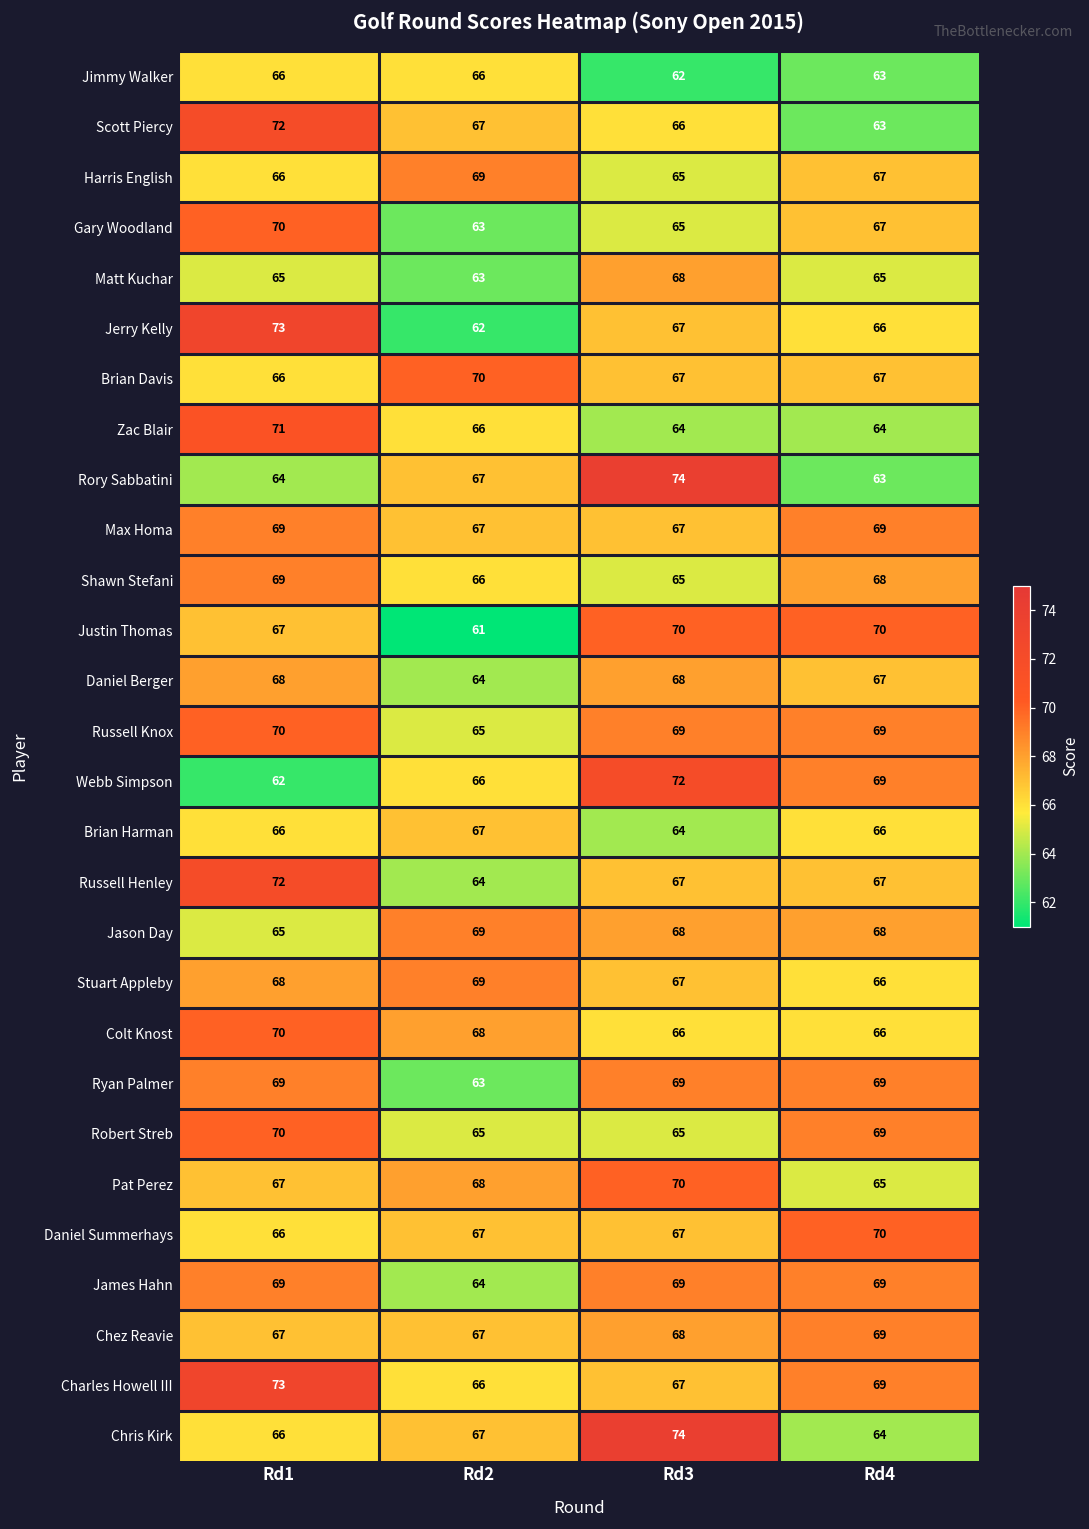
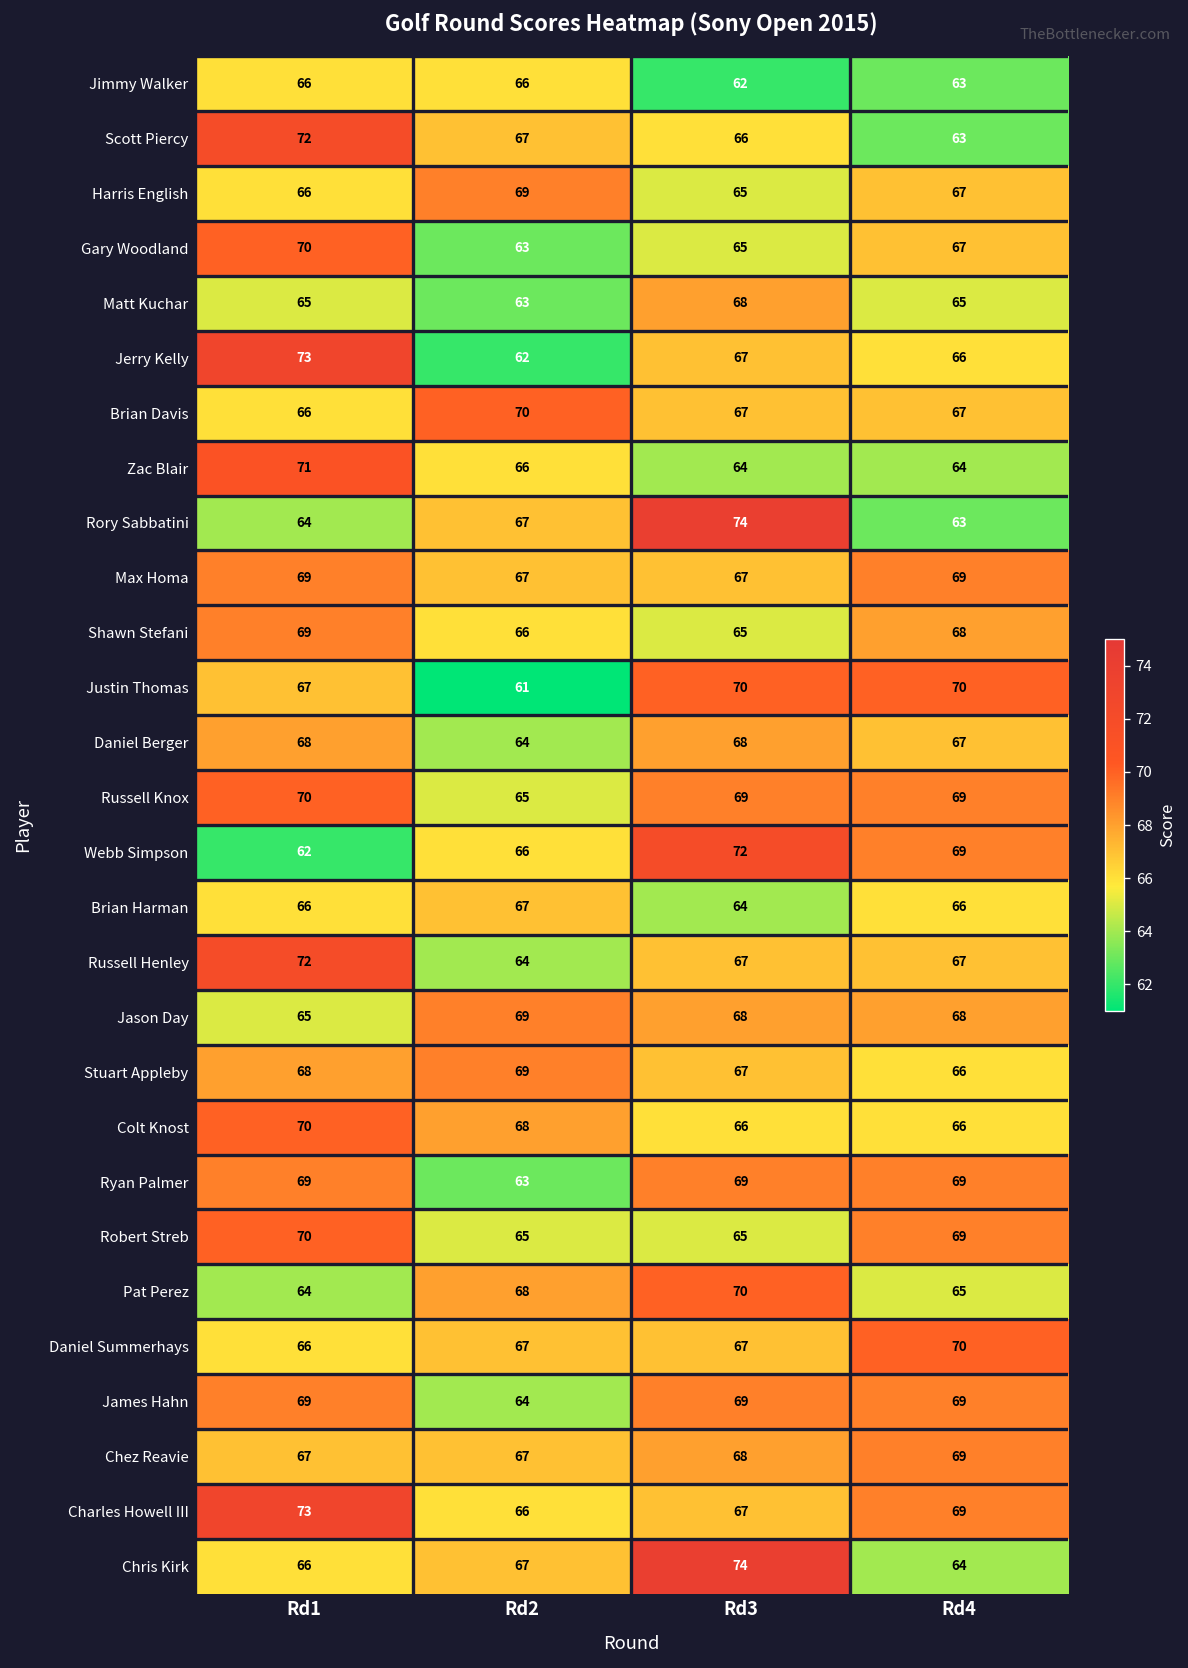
  {
    "Jimmy Walker": {
      "Rd1": 66,
      "Rd2": 66,
      "Rd3": 62,
      "Rd4": 63
    },
    "Scott Piercy": {
      "Rd1": 72,
      "Rd2": 67,
      "Rd3": 66,
      "Rd4": 63
    },
    "Harris English": {
      "Rd1": 66,
      "Rd2": 69,
      "Rd3": 65,
      "Rd4": 67
    },
    "Gary Woodland": {
      "Rd1": 70,
      "Rd2": 63,
      "Rd3": 65,
      "Rd4": 67
    },
    "Matt Kuchar": {
      "Rd1": 65,
      "Rd2": 63,
      "Rd3": 68,
      "Rd4": 65
    },
    "Jerry Kelly": {
      "Rd1": 73,
      "Rd2": 62,
      "Rd3": 67,
      "Rd4": 66
    },
    "Brian Davis": {
      "Rd1": 66,
      "Rd2": 70,
      "Rd3": 67,
      "Rd4": 67
    },
    "Zac Blair": {
      "Rd1": 71,
      "Rd2": 66,
      "Rd3": 64,
      "Rd4": 64
    },
    "Rory Sabbatini": {
      "Rd1": 64,
      "Rd2": 67,
      "Rd3": 74,
      "Rd4": 63
    },
    "Max Homa": {
      "Rd1": 69,
      "Rd2": 67,
      "Rd3": 67,
      "Rd4": 69
    },
    "Shawn Stefani": {
      "Rd1": 69,
      "Rd2": 66,
      "Rd3": 65,
      "Rd4": 68
    },
    "Justin Thomas": {
      "Rd1": 67,
      "Rd2": 61,
      "Rd3": 70,
      "Rd4": 70
    },
    "Daniel Berger": {
      "Rd1": 68,
      "Rd2": 64,
      "Rd3": 68,
      "Rd4": 67
    },
    "Russell Knox": {
      "Rd1": 70,
      "Rd2": 65,
      "Rd3": 69,
      "Rd4": 69
    },
    "Webb Simpson": {
      "Rd1": 62,
      "Rd2": 66,
      "Rd3": 72,
      "Rd4": 69
    },
    "Brian Harman": {
      "Rd1": 66,
      "Rd2": 67,
      "Rd3": 64,
      "Rd4": 66
    },
    "Russell Henley": {
      "Rd1": 72,
      "Rd2": 64,
      "Rd3": 67,
      "Rd4": 67
    },
    "Jason Day": {
      "Rd1": 65,
      "Rd2": 69,
      "Rd3": 68,
      "Rd4": 68
    },
    "Stuart Appleby": {
      "Rd1": 68,
      "Rd2": 69,
      "Rd3": 67,
      "Rd4": 66
    },
    "Colt Knost": {
      "Rd1": 70,
      "Rd2": 68,
      "Rd3": 66,
      "Rd4": 66
    },
    "Ryan Palmer": {
      "Rd1": 69,
      "Rd2": 63,
      "Rd3": 69,
      "Rd4": 69
    },
    "Robert Streb": {
      "Rd1": 70,
      "Rd2": 65,
      "Rd3": 65,
      "Rd4": 69
    },
    "Pat Perez": {
-     "Rd1": 67,
+     "Rd1": 64,
      "Rd2": 68,
      "Rd3": 70,
      "Rd4": 65
    },
    "Daniel Summerhays": {
      "Rd1": 66,
      "Rd2": 67,
      "Rd3": 67,
      "Rd4": 70
    },
    "James Hahn": {
      "Rd1": 69,
      "Rd2": 64,
      "Rd3": 69,
      "Rd4": 69
    },
    "Chez Reavie": {
      "Rd1": 67,
      "Rd2": 67,
      "Rd3": 68,
      "Rd4": 69
    },
    "Charles Howell III": {
      "Rd1": 73,
      "Rd2": 66,
      "Rd3": 67,
      "Rd4": 69
    },
    "Chris Kirk": {
      "Rd1": 66,
      "Rd2": 67,
      "Rd3": 74,
      "Rd4": 64
    }
  }
